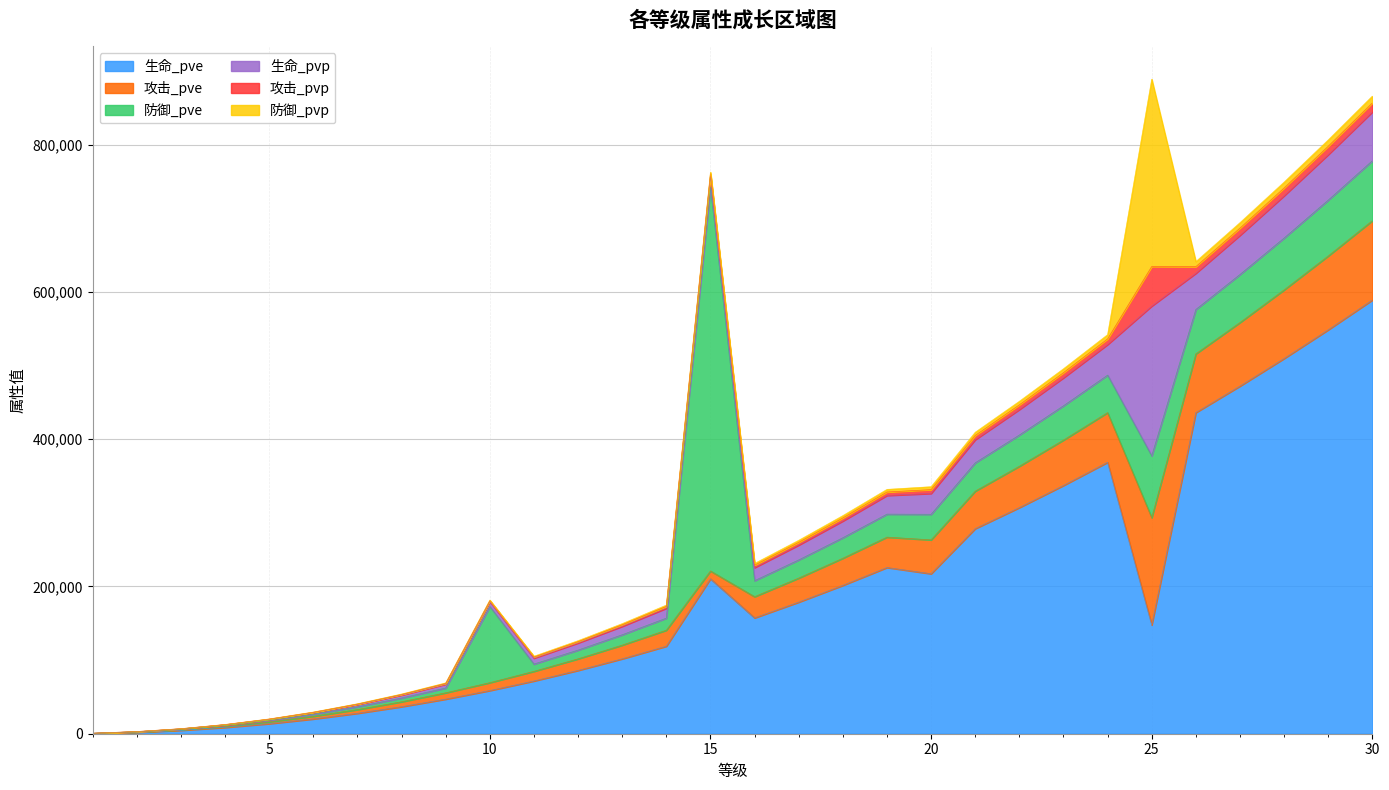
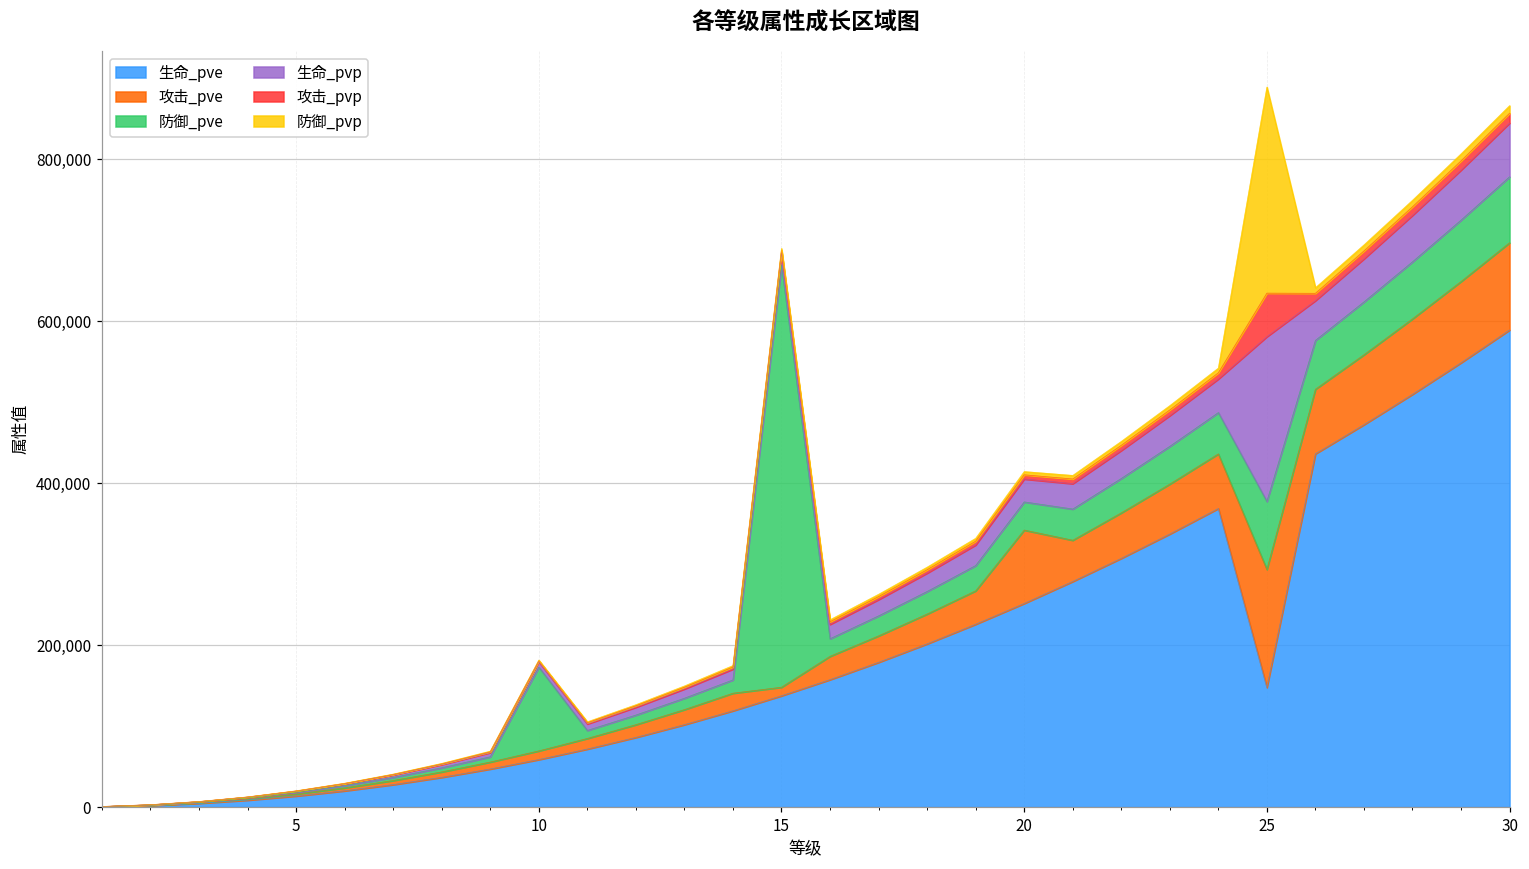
  {
    "生命_pve": {
      "10": "60,000",
-     "15": "210,000",
-     "20": "220,000",
+     "15": "140,000",
+     "20": "250,000",
      "25": "150,000",
      "30": "590,000"
    },
    "攻击_pve": {
      "10": "10,000",
      "15": "10,000",
-     "20": "50,000",
+     "20": "90,000",
      "25": "150,000",
      "30": "110,000"
    },
    "防御_pve": {
      "10": "100,000",
      "15": "520,000",
      "20": "30,000",
      "25": "80,000",
      "30": "80,000"
    },
    "生命_pvp": {
      "20": "30,000",
      "25": "200,000",
      "30": "70,000"
    },
    "攻击_pvp": {
      "20": "10,000",
      "25": "50,000",
      "30": "10,000"
    },
    "防御_pvp": {
      "20": "0",
      "25": "250,000",
      "30": "10,000"
    }
  }
